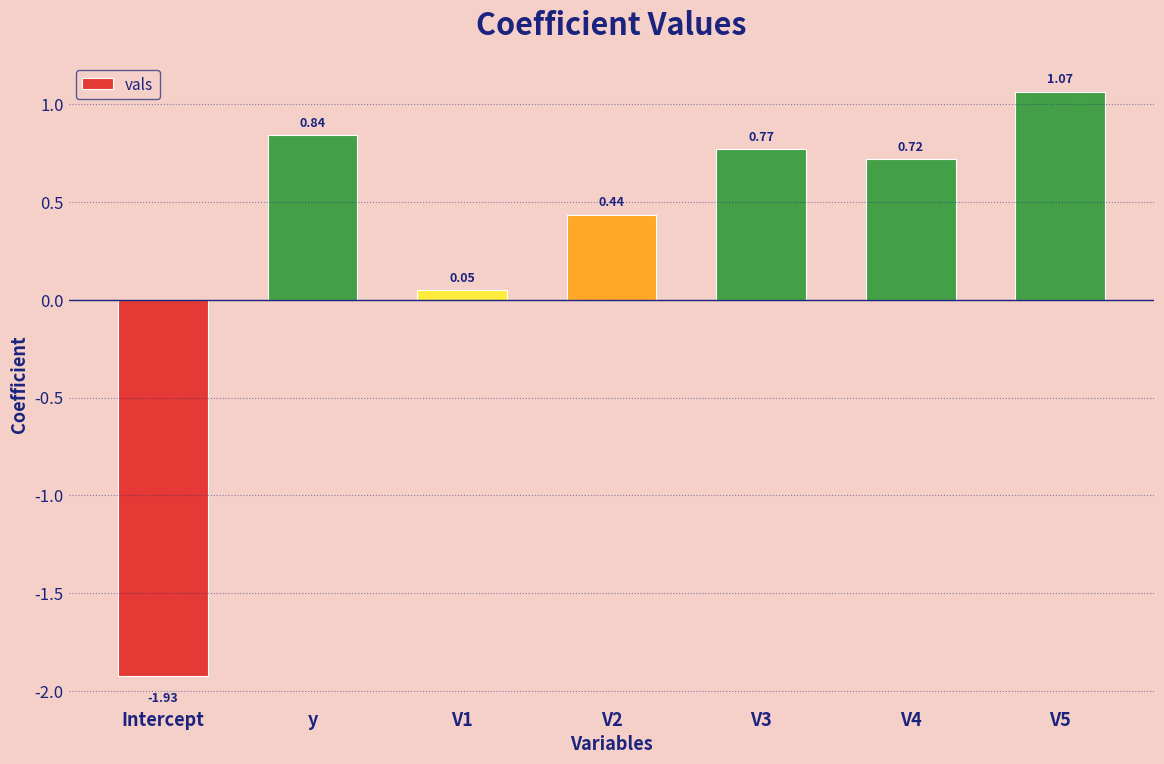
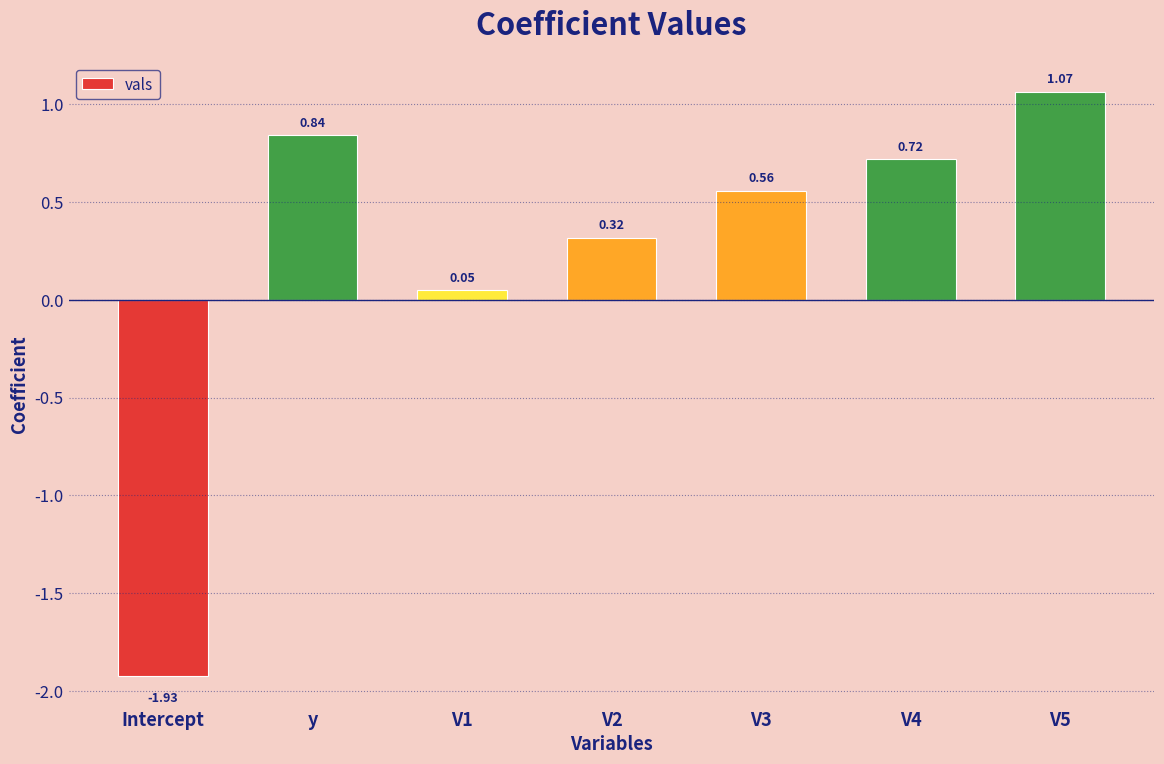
  {
    "Intercept": -1.93,
    "y": 0.84,
    "V1": 0.05,
-   "V2": 0.44,
-   "V3": 0.77,
+   "V2": 0.32,
+   "V3": 0.56,
    "V4": 0.72,
    "V5": 1.07
  }
